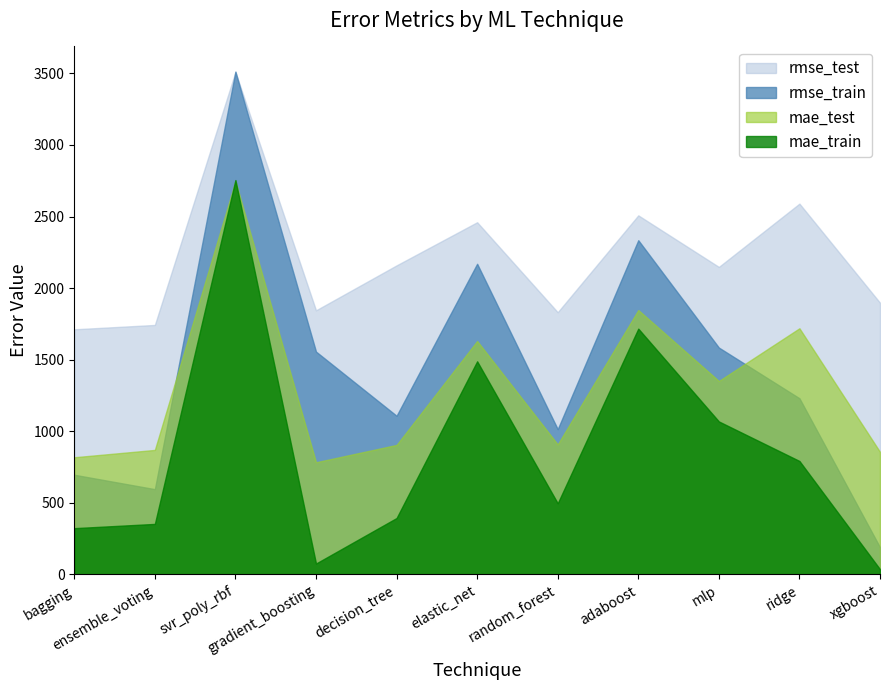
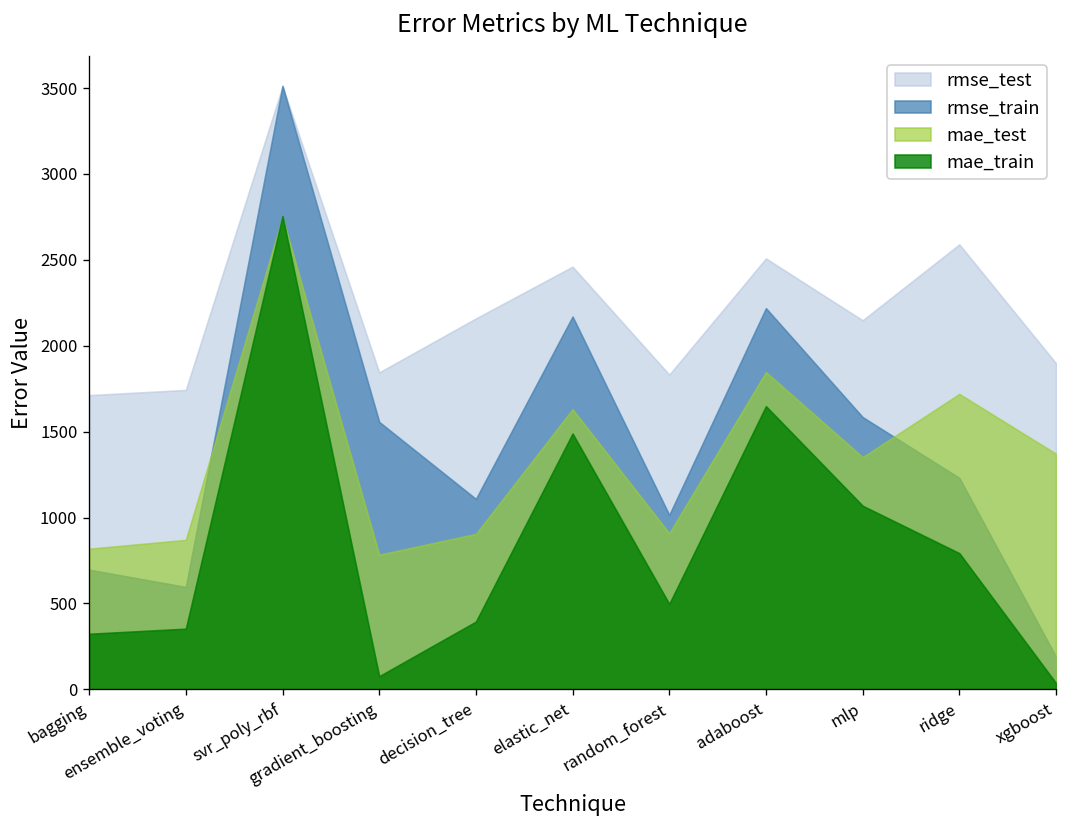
  {
    "rmse_test": {
      "bagging": 1710,
      "ensemble_voting": 1740,
      "gradient_boosting": 1840,
      "decision_tree": 2160,
      "elastic_net": 2460,
      "random_forest": 1830,
      "adaboost": 2510,
      "mlp": 2150,
      "ridge": 2590,
      "xgboost": 1900
    },
    "rmse_train": {
      "bagging": 700,
      "ensemble_voting": 600,
      "gradient_boosting": 1560,
      "decision_tree": 1110,
      "elastic_net": 2170,
      "random_forest": 1020,
-     "adaboost": 2330,
+     "adaboost": 2220,
      "mlp": 1580,
      "ridge": 1230,
      "xgboost": 190
    },
    "mae_test": {
      "bagging": 820,
      "ensemble_voting": 870,
      "gradient_boosting": 780,
      "decision_tree": 900,
      "elastic_net": 1630,
      "random_forest": 910,
      "adaboost": 1850,
      "mlp": 1350,
      "ridge": 1720,
-     "xgboost": 860
+     "xgboost": 1370
    },
    "mae_train": {
      "bagging": 320,
      "ensemble_voting": 350,
      "gradient_boosting": 80,
      "decision_tree": 390,
      "elastic_net": 1490,
      "random_forest": 500,
-     "adaboost": 1720,
+     "adaboost": 1650,
      "mlp": 1070,
      "ridge": 790,
      "xgboost": 40
    }
  }
